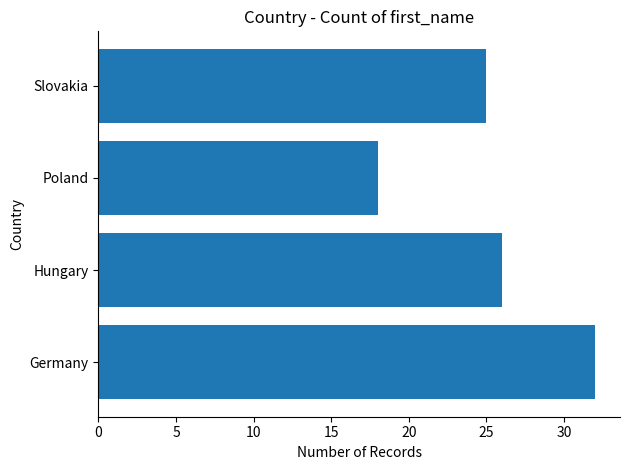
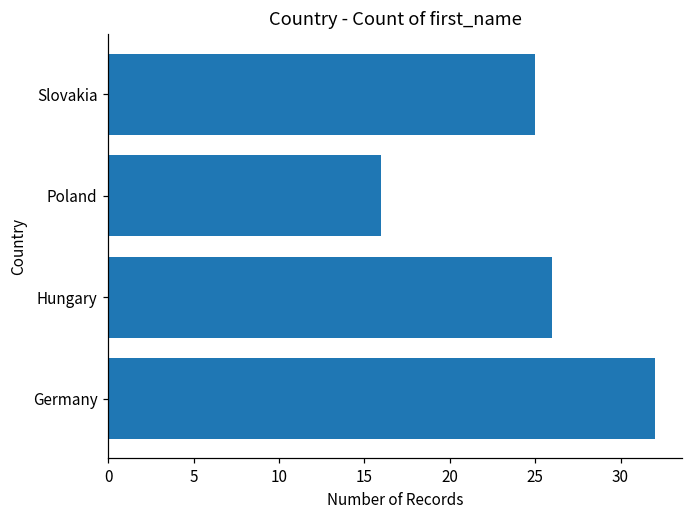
  {
    "Slovakia": 25,
-   "Poland": 18,
+   "Poland": 16,
    "Hungary": 26,
    "Germany": 32
  }
